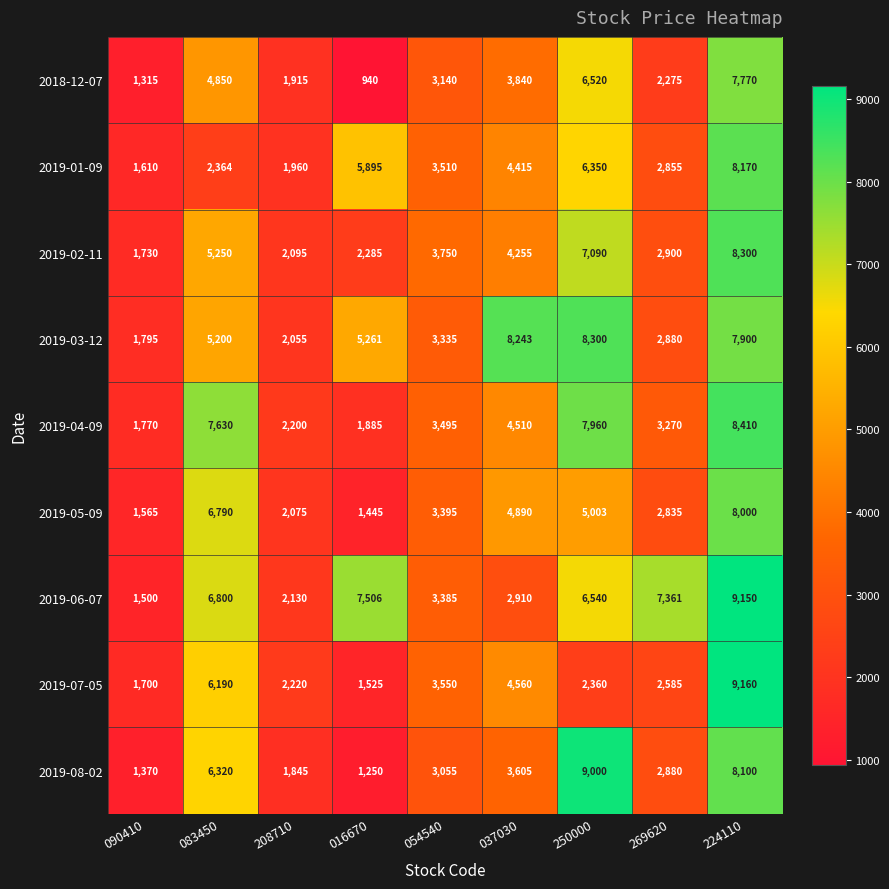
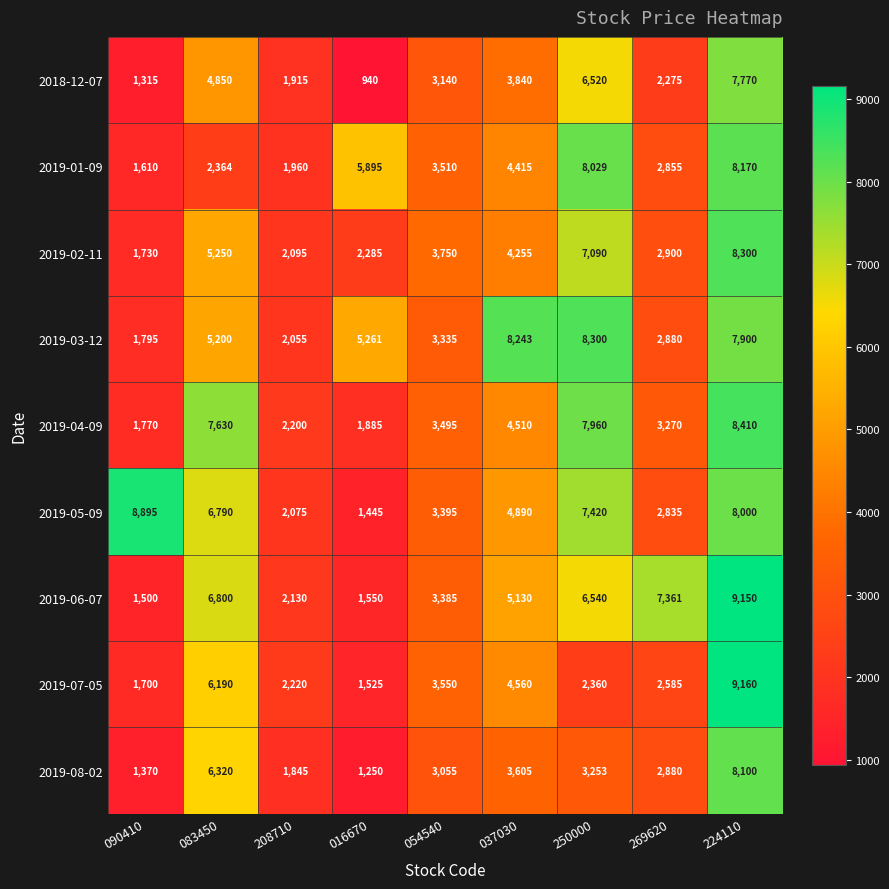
  {
    "2018-12-07": {
      "090410": "1,315",
      "083450": "4,850",
      "208710": "1,915",
      "016670": "940",
      "054540": "3,140",
      "037030": "3,840",
      "250000": "6,520",
      "269620": "2,275",
      "224110": "7,770"
    },
    "2019-01-09": {
      "090410": "1,610",
      "083450": "2,364",
      "208710": "1,960",
      "016670": "5,895",
      "054540": "3,510",
      "037030": "4,415",
-     "250000": "6,350",
+     "250000": "8,029",
      "269620": "2,855",
      "224110": "8,170"
    },
    "2019-02-11": {
      "090410": "1,730",
      "083450": "5,250",
      "208710": "2,095",
      "016670": "2,285",
      "054540": "3,750",
      "037030": "4,255",
      "250000": "7,090",
      "269620": "2,900",
      "224110": "8,300"
    },
    "2019-03-12": {
      "090410": "1,795",
      "083450": "5,200",
      "208710": "2,055",
      "016670": "5,261",
      "054540": "3,335",
      "037030": "8,243",
      "250000": "8,300",
      "269620": "2,880",
      "224110": "7,900"
    },
    "2019-04-09": {
      "090410": "1,770",
      "083450": "7,630",
      "208710": "2,200",
      "016670": "1,885",
      "054540": "3,495",
      "037030": "4,510",
      "250000": "7,960",
      "269620": "3,270",
      "224110": "8,410"
    },
    "2019-05-09": {
-     "090410": "1,565",
+     "090410": "8,895",
      "083450": "6,790",
      "208710": "2,075",
      "016670": "1,445",
      "054540": "3,395",
      "037030": "4,890",
-     "250000": "5,003",
+     "250000": "7,420",
      "269620": "2,835",
      "224110": "8,000"
    },
    "2019-06-07": {
      "090410": "1,500",
      "083450": "6,800",
      "208710": "2,130",
-     "016670": "7,506",
+     "016670": "1,550",
      "054540": "3,385",
-     "037030": "2,910",
+     "037030": "5,130",
      "250000": "6,540",
      "269620": "7,361",
      "224110": "9,150"
    },
    "2019-07-05": {
      "090410": "1,700",
      "083450": "6,190",
      "208710": "2,220",
      "016670": "1,525",
      "054540": "3,550",
      "037030": "4,560",
      "250000": "2,360",
      "269620": "2,585",
      "224110": "9,160"
    },
    "2019-08-02": {
      "090410": "1,370",
      "083450": "6,320",
      "208710": "1,845",
      "016670": "1,250",
      "054540": "3,055",
      "037030": "3,605",
-     "250000": "9,000",
+     "250000": "3,253",
      "269620": "2,880",
      "224110": "8,100"
    }
  }
